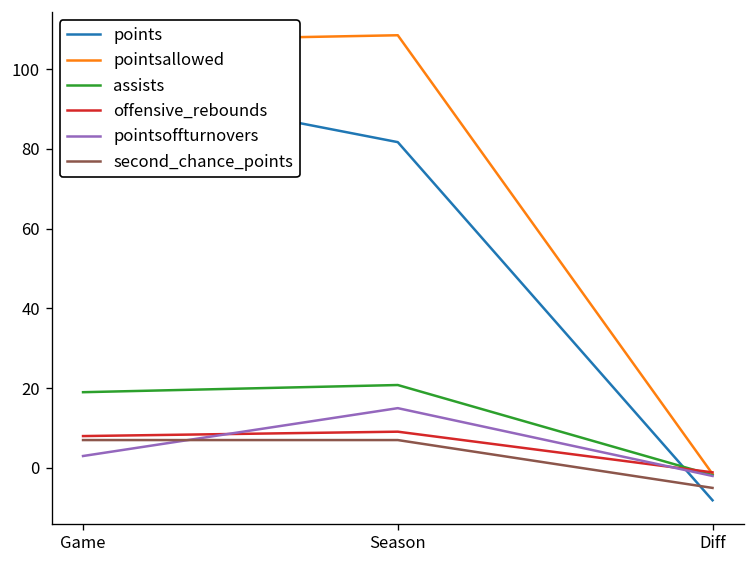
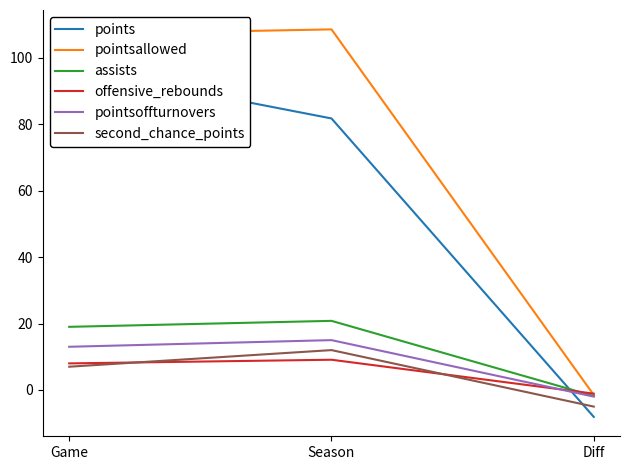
  {
    "points": {
      "Season": 82,
      "Diff": -8
    },
    "pointsallowed": {
      "Season": 109
    },
    "assists": {
      "Game": 19,
      "Season": 21
    },
    "offensive_rebounds": {
      "Game": 8,
      "Season": 9
    },
    "pointsoffturnovers": {
-     "Game": 3,
+     "Game": 13,
      "Season": 15
    },
    "second_chance_points": {
      "Game": 7,
-     "Season": 7,
+     "Season": 12,
      "Diff": -5
    }
  }
